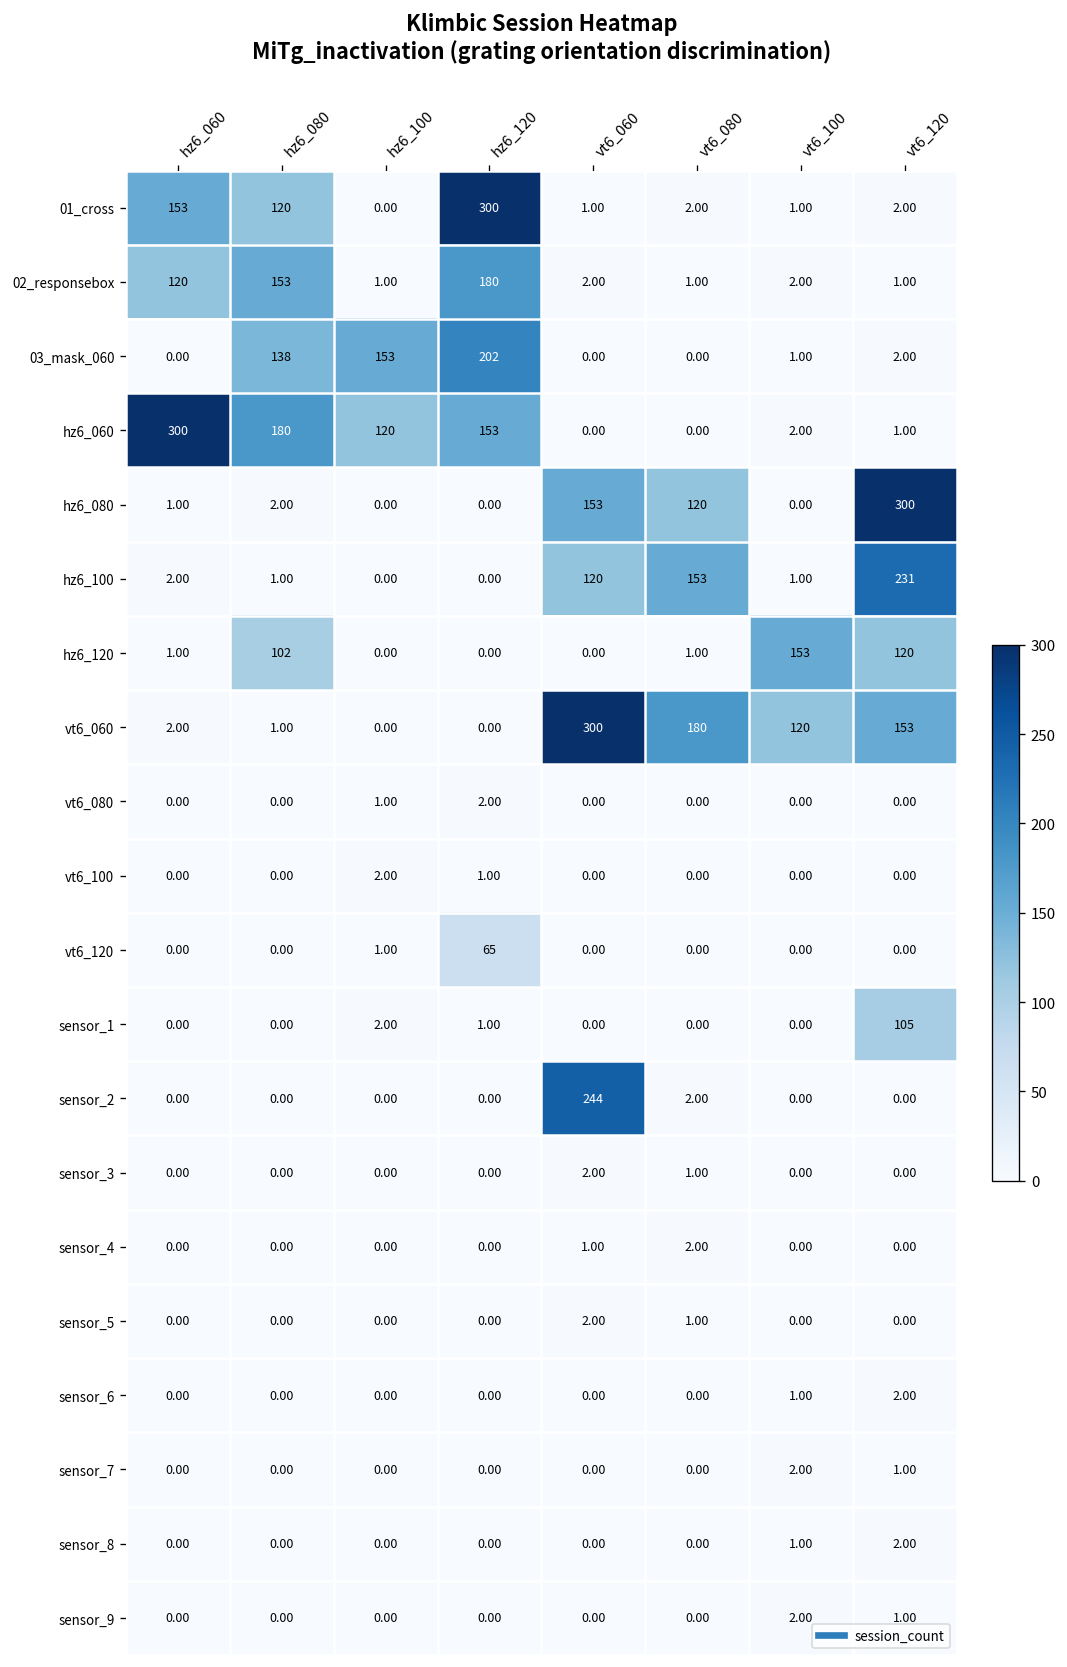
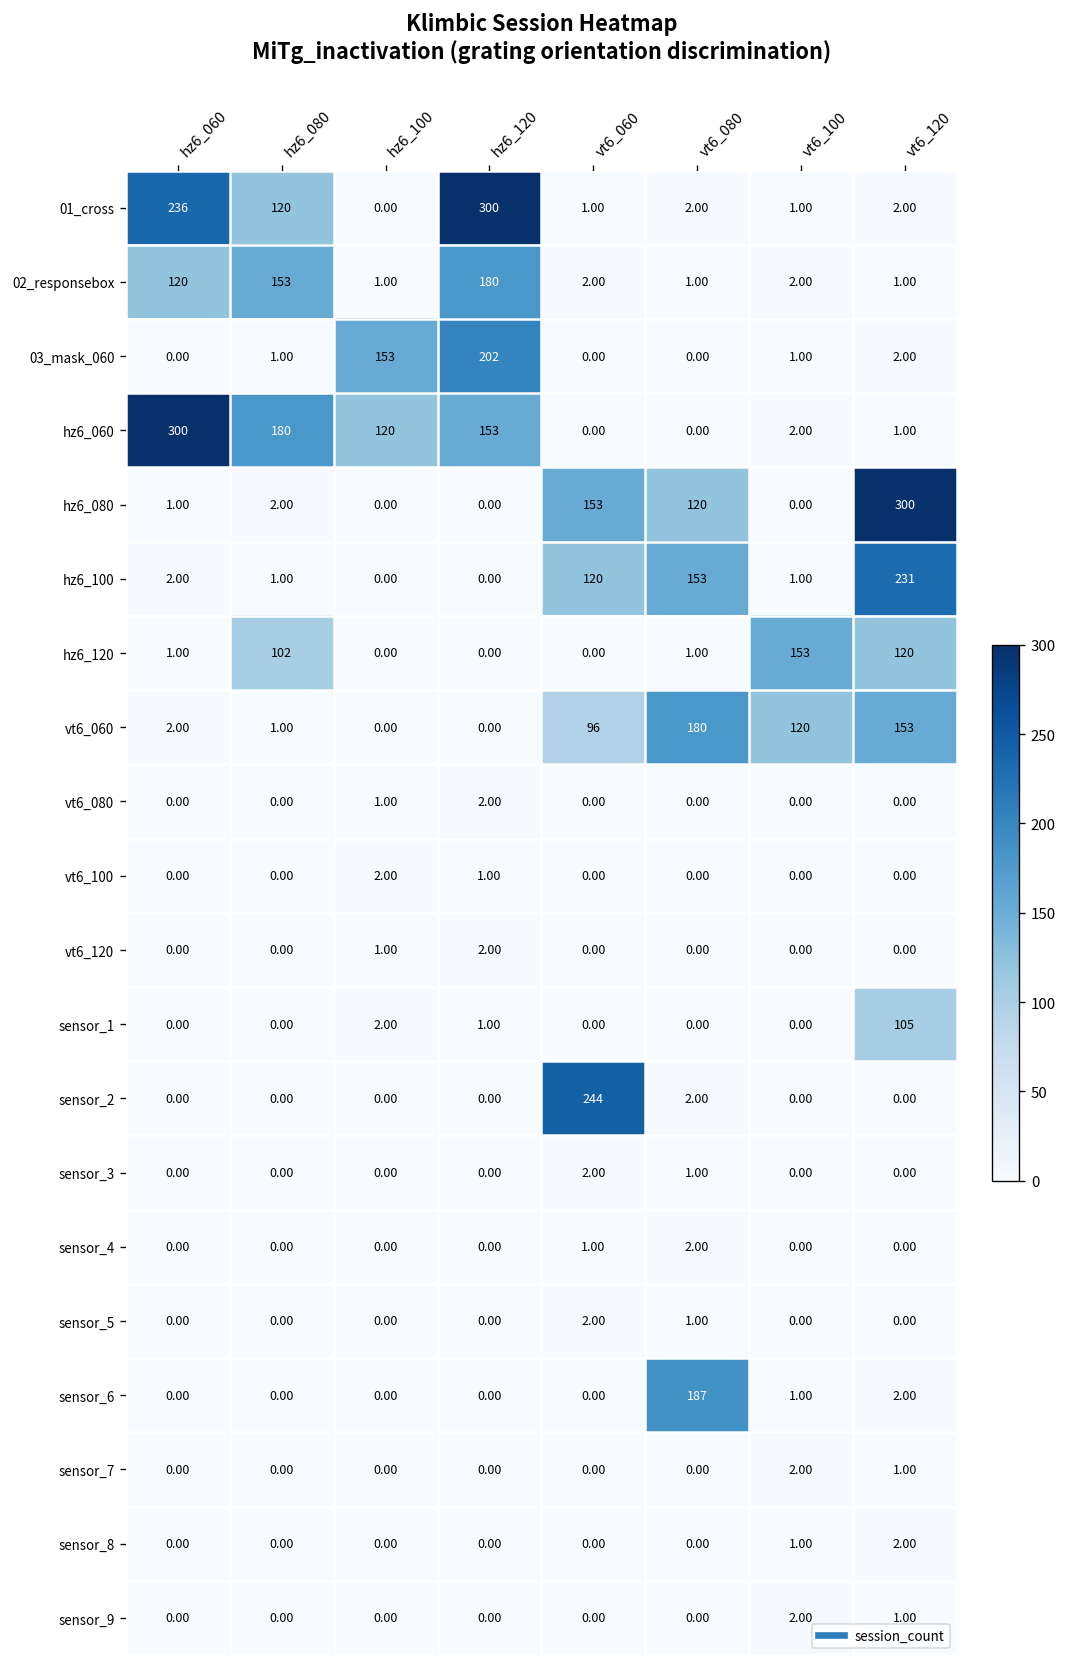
  {
    "01_cross": {
-     "hz6_060": 153,
+     "hz6_060": 236,
      "hz6_080": 120,
      "hz6_100": 0.00,
      "hz6_120": 300,
      "vt6_060": 1.00,
      "vt6_080": 2.00,
      "vt6_100": 1.00,
      "vt6_120": 2.00
    },
    "02_responsebox": {
      "hz6_060": 120,
      "hz6_080": 153,
      "hz6_100": 1.00,
      "hz6_120": 180,
      "vt6_060": 2.00,
      "vt6_080": 1.00,
      "vt6_100": 2.00,
      "vt6_120": 1.00
    },
    "03_mask_060": {
      "hz6_060": 0.00,
-     "hz6_080": 138,
+     "hz6_080": 1.00,
      "hz6_100": 153,
      "hz6_120": 202,
      "vt6_060": 0.00,
      "vt6_080": 0.00,
      "vt6_100": 1.00,
      "vt6_120": 2.00
    },
    "hz6_060": {
      "hz6_060": 300,
      "hz6_080": 180,
      "hz6_100": 120,
      "hz6_120": 153,
      "vt6_060": 0.00,
      "vt6_080": 0.00,
      "vt6_100": 2.00,
      "vt6_120": 1.00
    },
    "hz6_080": {
      "hz6_060": 1.00,
      "hz6_080": 2.00,
      "hz6_100": 0.00,
      "hz6_120": 0.00,
      "vt6_060": 153,
      "vt6_080": 120,
      "vt6_100": 0.00,
      "vt6_120": 300
    },
    "hz6_100": {
      "hz6_060": 2.00,
      "hz6_080": 1.00,
      "hz6_100": 0.00,
      "hz6_120": 0.00,
      "vt6_060": 120,
      "vt6_080": 153,
      "vt6_100": 1.00,
      "vt6_120": 231
    },
    "hz6_120": {
      "hz6_060": 1.00,
      "hz6_080": 102,
      "hz6_100": 0.00,
      "hz6_120": 0.00,
      "vt6_060": 0.00,
      "vt6_080": 1.00,
      "vt6_100": 153,
      "vt6_120": 120
    },
    "vt6_060": {
      "hz6_060": 2.00,
      "hz6_080": 1.00,
      "hz6_100": 0.00,
      "hz6_120": 0.00,
-     "vt6_060": 300,
+     "vt6_060": 96,
      "vt6_080": 180,
      "vt6_100": 120,
      "vt6_120": 153
    },
    "vt6_080": {
      "hz6_060": 0.00,
      "hz6_080": 0.00,
      "hz6_100": 1.00,
      "hz6_120": 2.00,
      "vt6_060": 0.00,
      "vt6_080": 0.00,
      "vt6_100": 0.00,
      "vt6_120": 0.00
    },
    "vt6_100": {
      "hz6_060": 0.00,
      "hz6_080": 0.00,
      "hz6_100": 2.00,
      "hz6_120": 1.00,
      "vt6_060": 0.00,
      "vt6_080": 0.00,
      "vt6_100": 0.00,
      "vt6_120": 0.00
    },
    "vt6_120": {
      "hz6_060": 0.00,
      "hz6_080": 0.00,
      "hz6_100": 1.00,
-     "hz6_120": 65,
+     "hz6_120": 2.00,
      "vt6_060": 0.00,
      "vt6_080": 0.00,
      "vt6_100": 0.00,
      "vt6_120": 0.00
    },
    "sensor_1": {
      "hz6_060": 0.00,
      "hz6_080": 0.00,
      "hz6_100": 2.00,
      "hz6_120": 1.00,
      "vt6_060": 0.00,
      "vt6_080": 0.00,
      "vt6_100": 0.00,
      "vt6_120": 105
    },
    "sensor_2": {
      "hz6_060": 0.00,
      "hz6_080": 0.00,
      "hz6_100": 0.00,
      "hz6_120": 0.00,
      "vt6_060": 244,
      "vt6_080": 2.00,
      "vt6_100": 0.00,
      "vt6_120": 0.00
    },
    "sensor_3": {
      "hz6_060": 0.00,
      "hz6_080": 0.00,
      "hz6_100": 0.00,
      "hz6_120": 0.00,
      "vt6_060": 2.00,
      "vt6_080": 1.00,
      "vt6_100": 0.00,
      "vt6_120": 0.00
    },
    "sensor_4": {
      "hz6_060": 0.00,
      "hz6_080": 0.00,
      "hz6_100": 0.00,
      "hz6_120": 0.00,
      "vt6_060": 1.00,
      "vt6_080": 2.00,
      "vt6_100": 0.00,
      "vt6_120": 0.00
    },
    "sensor_5": {
      "hz6_060": 0.00,
      "hz6_080": 0.00,
      "hz6_100": 0.00,
      "hz6_120": 0.00,
      "vt6_060": 2.00,
      "vt6_080": 1.00,
      "vt6_100": 0.00,
      "vt6_120": 0.00
    },
    "sensor_6": {
      "hz6_060": 0.00,
      "hz6_080": 0.00,
      "hz6_100": 0.00,
      "hz6_120": 0.00,
      "vt6_060": 0.00,
-     "vt6_080": 0.00,
+     "vt6_080": 187,
      "vt6_100": 1.00,
      "vt6_120": 2.00
    },
    "sensor_7": {
      "hz6_060": 0.00,
      "hz6_080": 0.00,
      "hz6_100": 0.00,
      "hz6_120": 0.00,
      "vt6_060": 0.00,
      "vt6_080": 0.00,
      "vt6_100": 2.00,
      "vt6_120": 1.00
    },
    "sensor_8": {
      "hz6_060": 0.00,
      "hz6_080": 0.00,
      "hz6_100": 0.00,
      "hz6_120": 0.00,
      "vt6_060": 0.00,
      "vt6_080": 0.00,
      "vt6_100": 1.00,
      "vt6_120": 2.00
    },
    "sensor_9": {
      "hz6_060": 0.00,
      "hz6_080": 0.00,
      "hz6_100": 0.00,
      "hz6_120": 0.00,
      "vt6_060": 0.00,
      "vt6_080": 0.00,
      "vt6_100": 2.00,
      "vt6_120": 1.00
    }
  }
